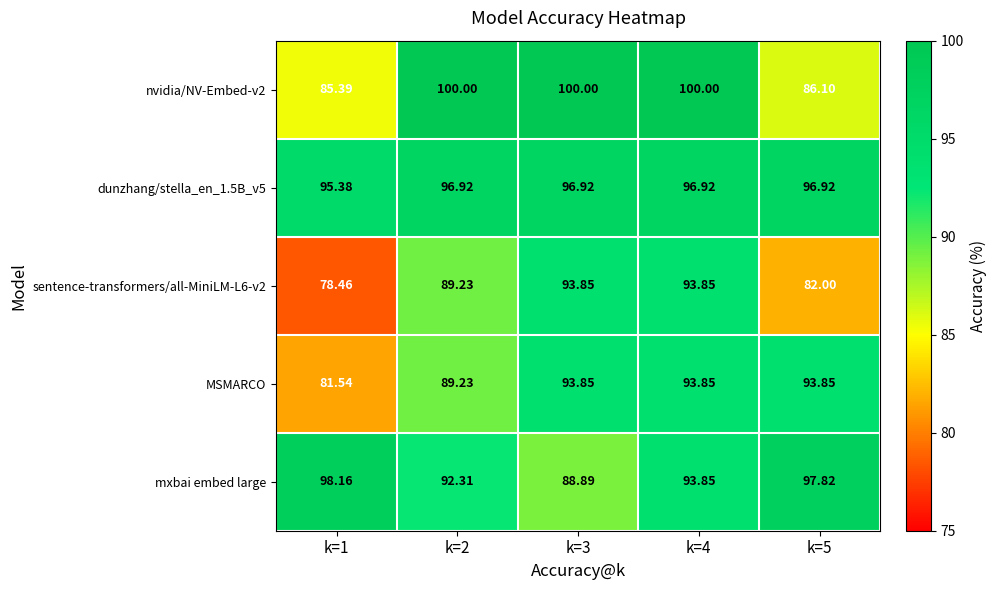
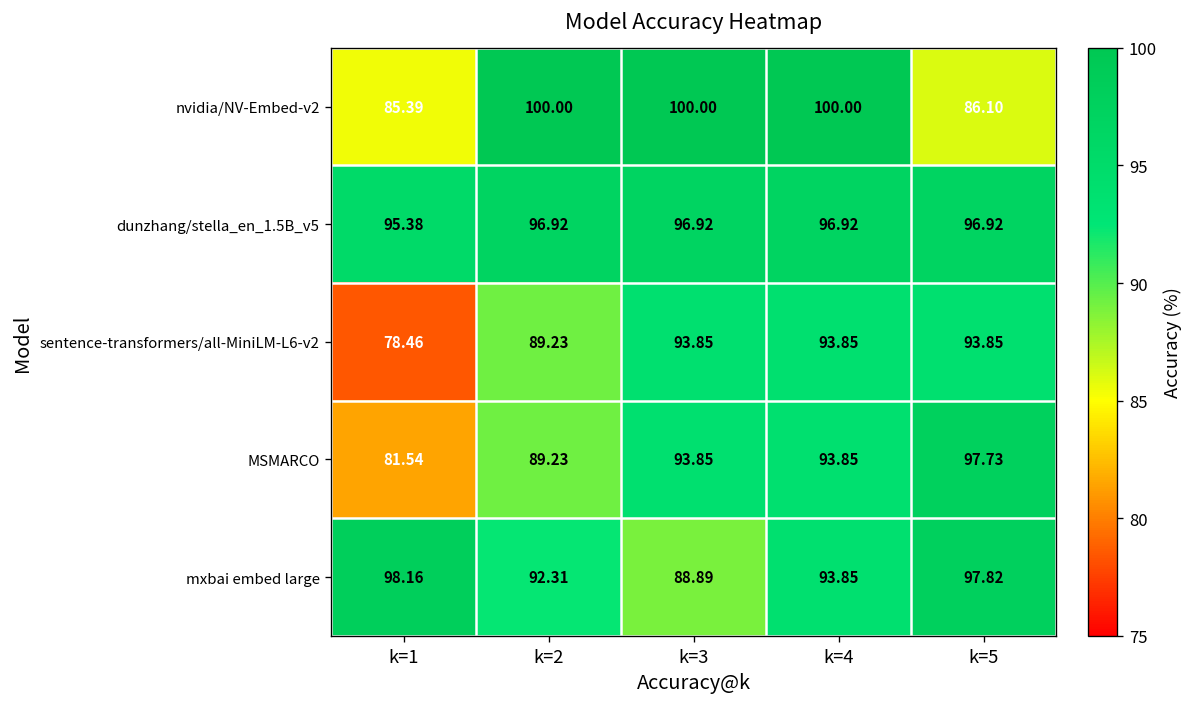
  {
    "nvidia/NV-Embed-v2": {
      "k=1": 85.39,
      "k=2": 100.00,
      "k=3": 100.00,
      "k=4": 100.00,
      "k=5": 86.10
    },
    "dunzhang/stella_en_1.5B_v5": {
      "k=1": 95.38,
      "k=2": 96.92,
      "k=3": 96.92,
      "k=4": 96.92,
      "k=5": 96.92
    },
    "sentence-transformers/all-MiniLM-L6-v2": {
      "k=1": 78.46,
      "k=2": 89.23,
      "k=3": 93.85,
      "k=4": 93.85,
-     "k=5": 82.00
+     "k=5": 93.85
    },
    "MSMARCO": {
      "k=1": 81.54,
      "k=2": 89.23,
      "k=3": 93.85,
      "k=4": 93.85,
-     "k=5": 93.85
+     "k=5": 97.73
    },
    "mxbai embed large": {
      "k=1": 98.16,
      "k=2": 92.31,
      "k=3": 88.89,
      "k=4": 93.85,
      "k=5": 97.82
    }
  }
